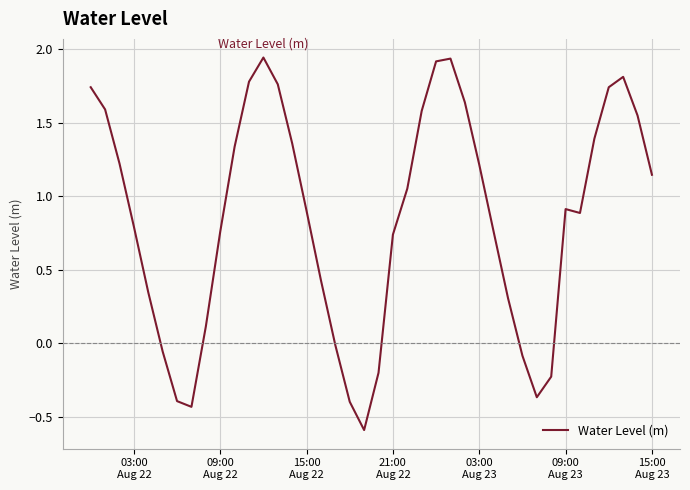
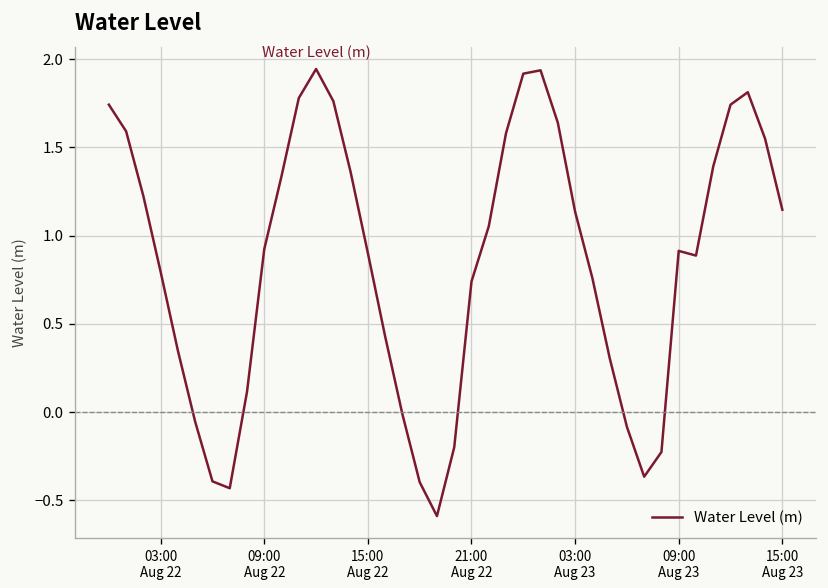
  {
    "03:00 Aug 22": 0.79,
-   "09:00 Aug 22": 0.76,
+   "09:00 Aug 22": 0.92,
    "15:00 Aug 22": 0.90,
    "21:00 Aug 22": 0.74,
-   "03:00 Aug 23": 1.22,
+   "03:00 Aug 23": 1.14,
    "09:00 Aug 23": 0.91,
    "15:00 Aug 23": 1.15
  }
